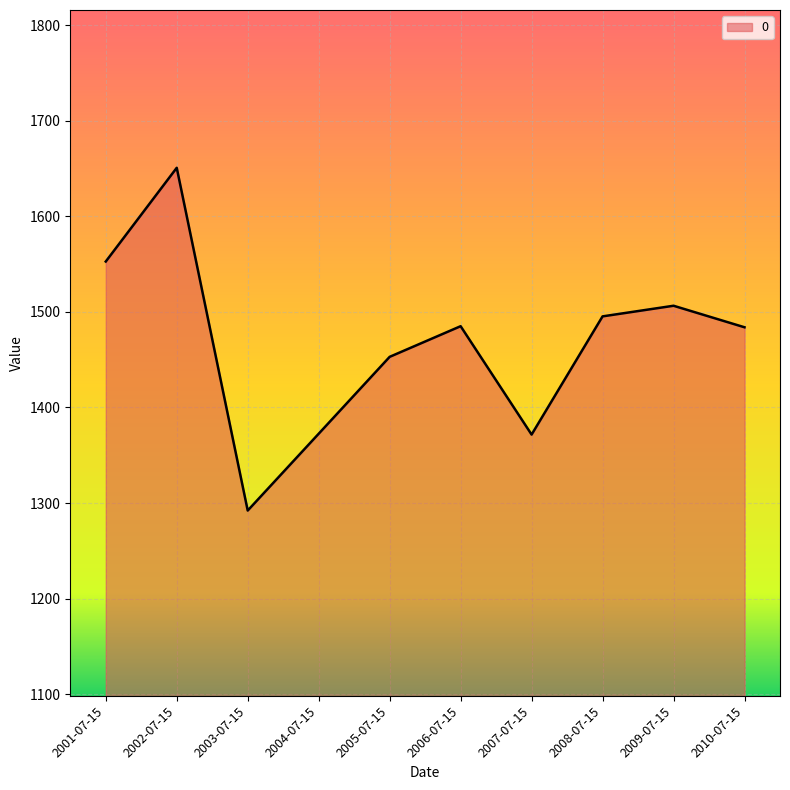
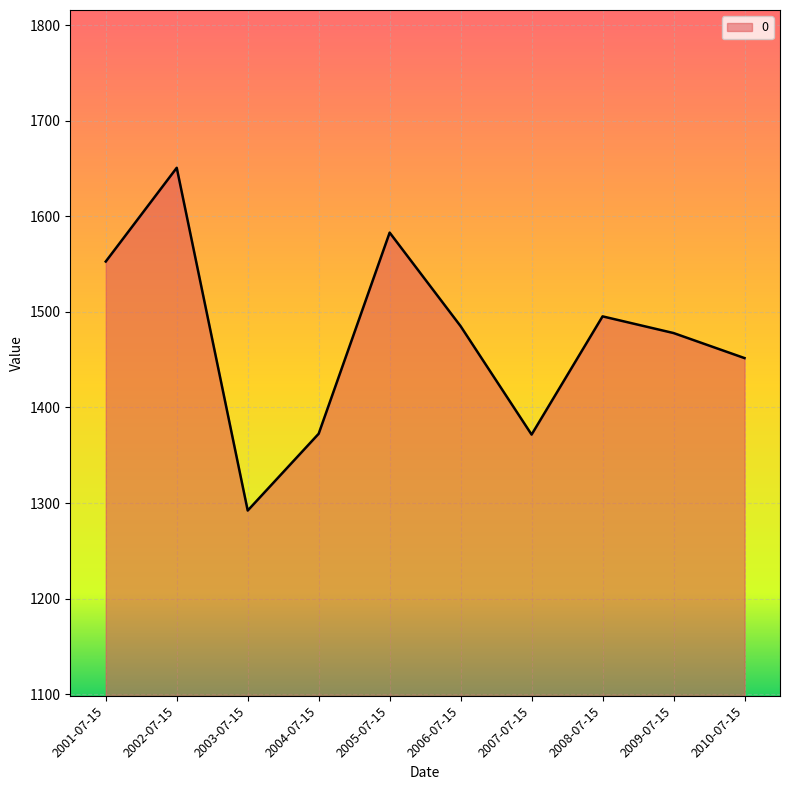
  {
    "2001-07-15": 1550,
    "2002-07-15": 1650,
    "2003-07-15": 1290,
    "2004-07-15": 1370,
-   "2005-07-15": 1450,
+   "2005-07-15": 1580,
    "2006-07-15": 1490,
    "2007-07-15": 1370,
    "2008-07-15": 1500,
-   "2009-07-15": 1510,
-   "2010-07-15": 1480
+   "2009-07-15": 1480,
+   "2010-07-15": 1450
  }
